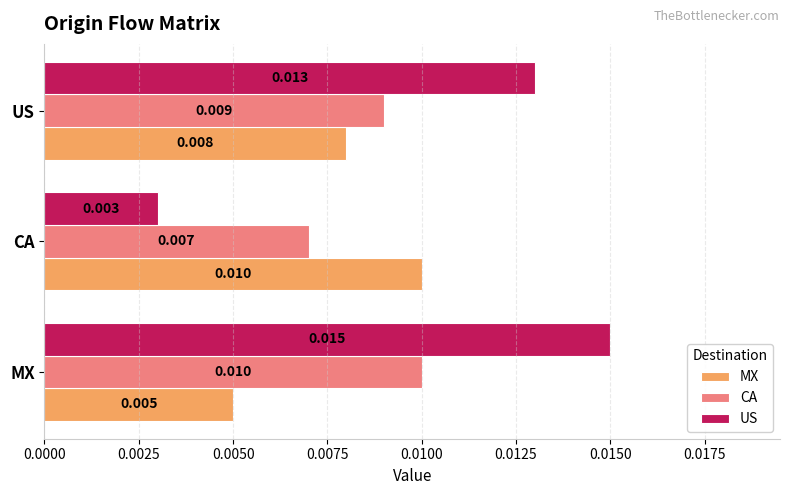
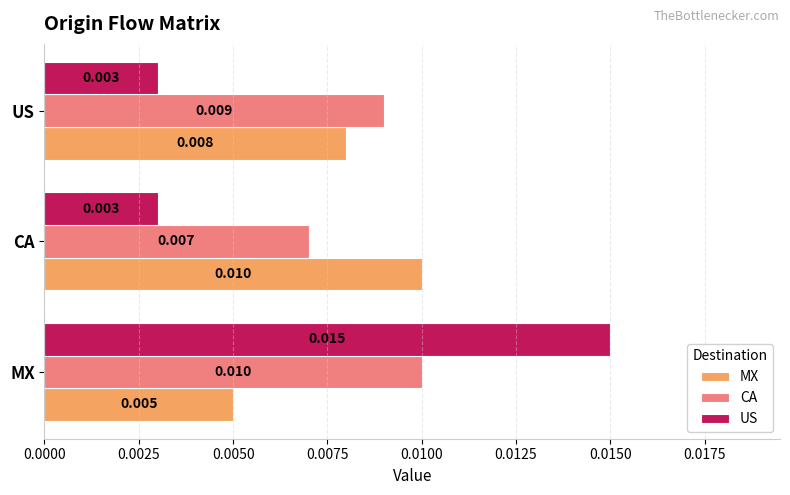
  {
    "US": {
-     "US": 0.013,
+     "US": 0.003,
      "CA": 0.003,
      "MX": 0.015
    }
  }
